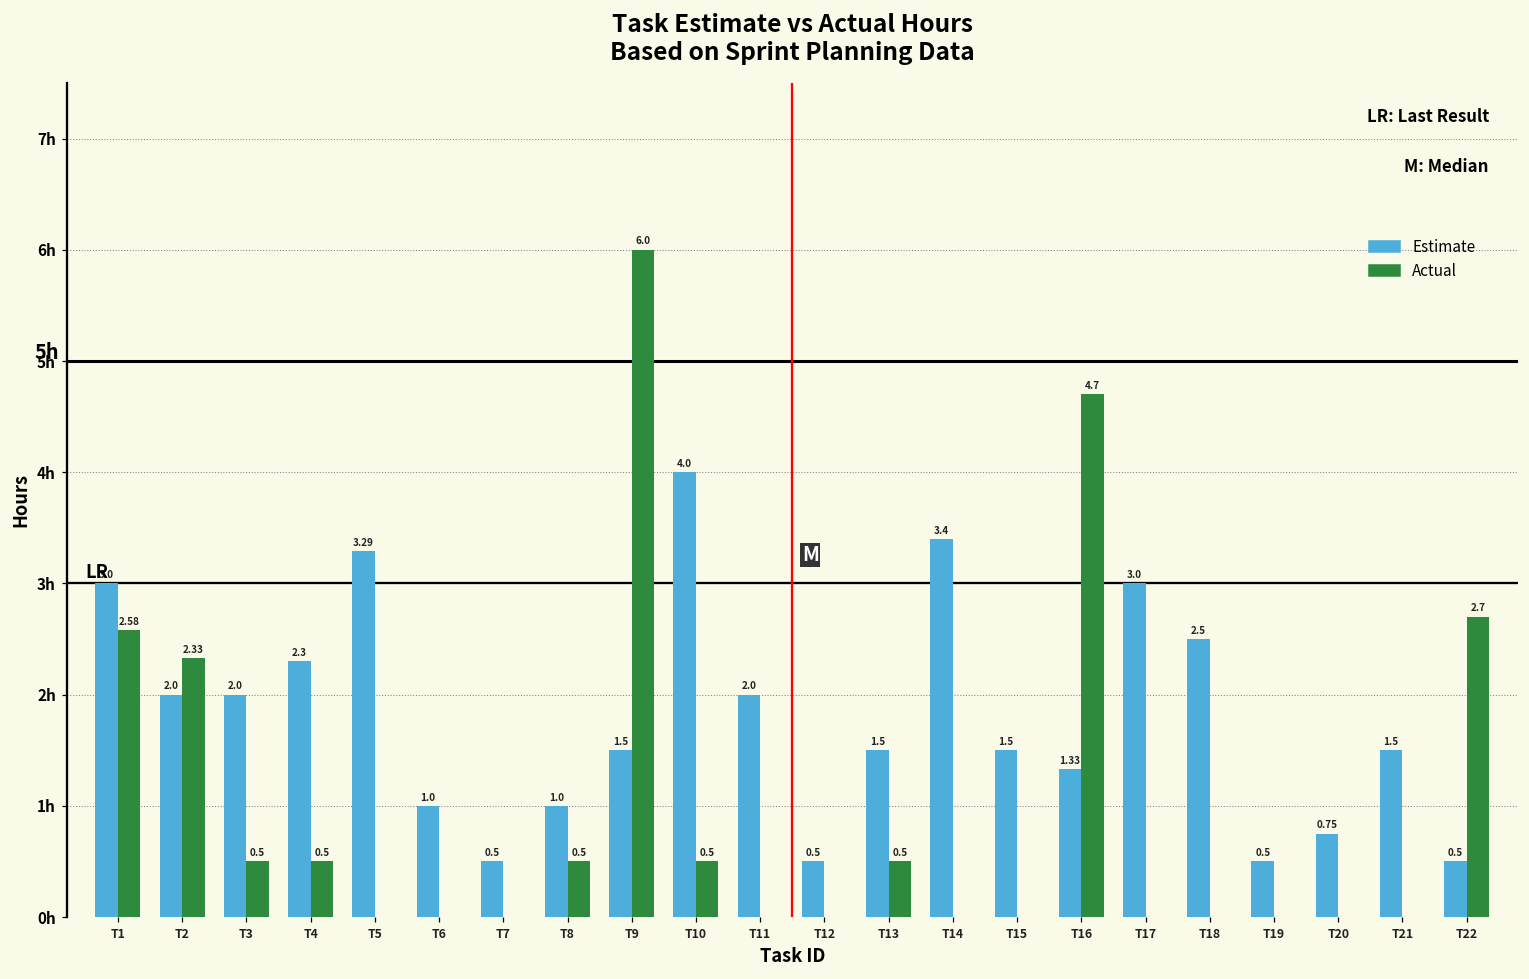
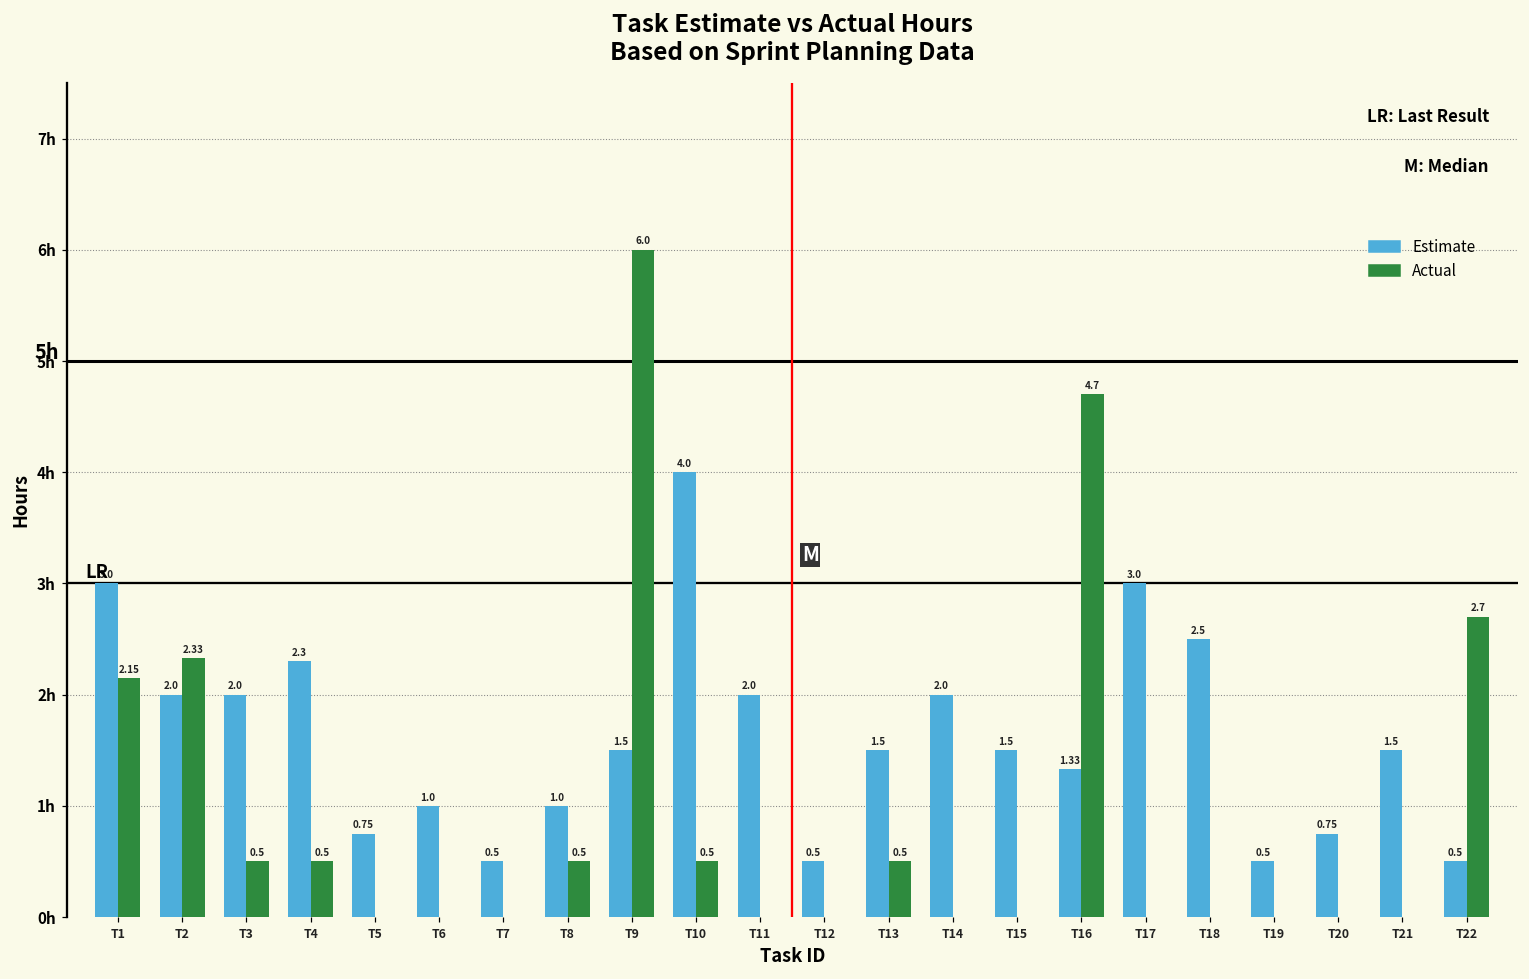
  {
    "Estimate": {
      "T2": 2.0,
      "T3": 2.0,
      "T4": 2.3,
-     "T5": 3.29,
+     "T5": 0.75,
      "T6": 1.0,
      "T7": 0.5,
      "T8": 1.0,
      "T9": 1.5,
      "T10": 4.0,
      "T11": 2.0,
      "T12": 0.5,
      "T13": 1.5,
-     "T14": 3.4,
+     "T14": 2.0,
      "T15": 1.5,
      "T16": 1.33,
      "T17": 3.0,
      "T18": 2.5,
      "T19": 0.5,
      "T20": 0.75,
      "T21": 1.5,
      "T22": 0.5
    },
    "Actual": {
-     "T1": 2.58,
+     "T1": 2.15,
      "T2": 2.33,
      "T3": 0.5,
      "T4": 0.5,
      "T8": 0.5,
      "T9": 6.0,
      "T10": 0.5,
      "T13": 0.5,
      "T16": 4.7,
      "T22": 2.7
    }
  }
